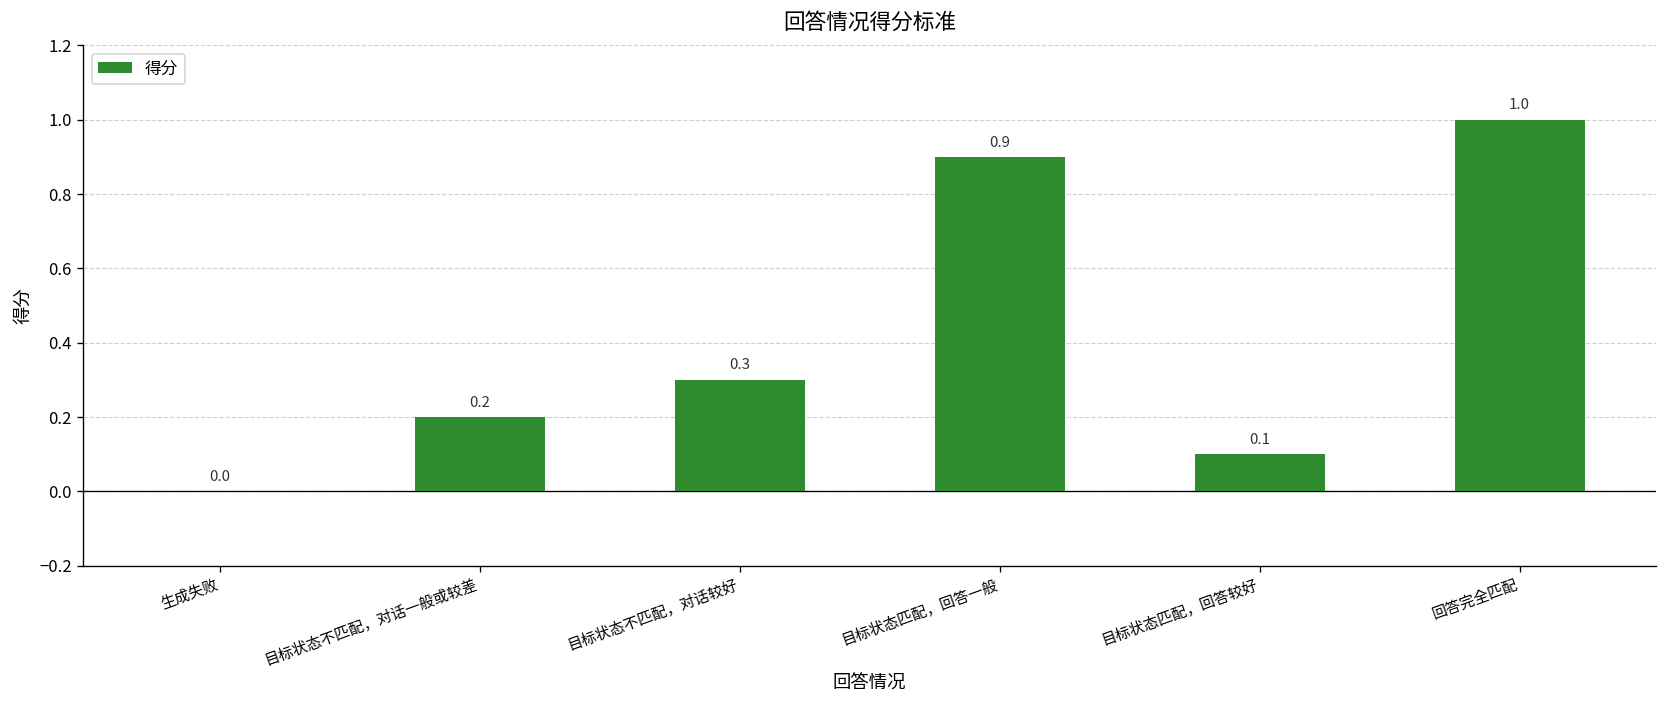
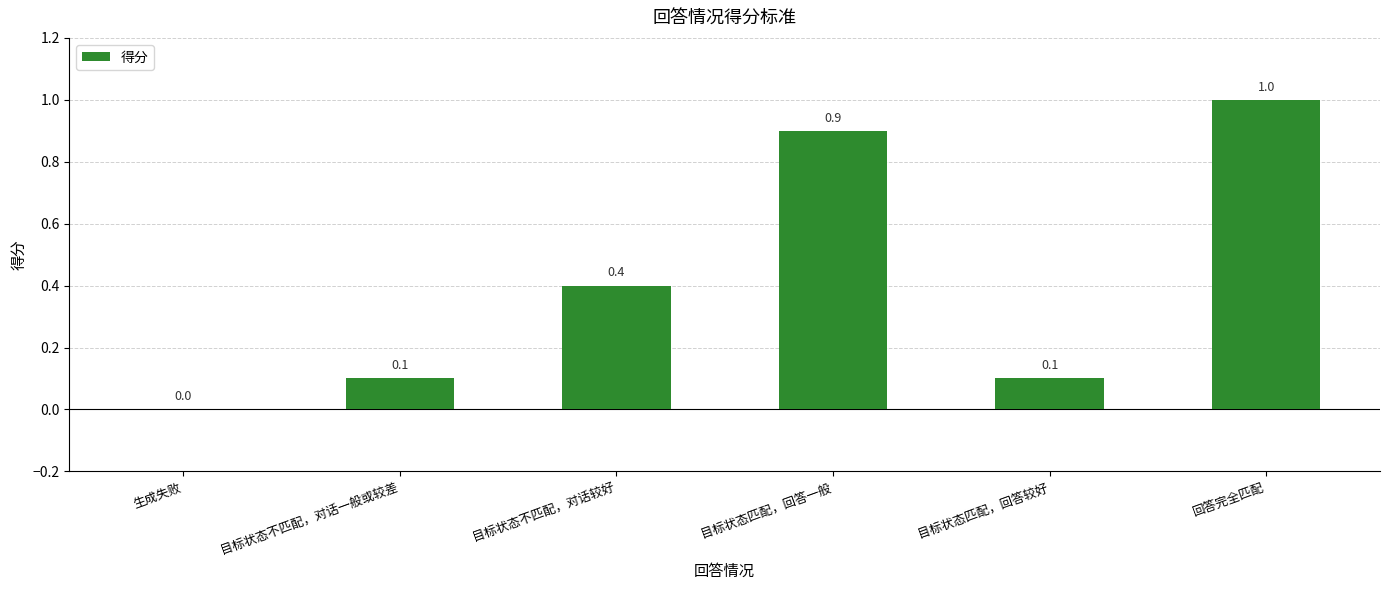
  {
    "生成失败": 0.0,
-   "目标状态不匹配，对话一般或较差": 0.2,
-   "目标状态不匹配，对话较好": 0.3,
+   "目标状态不匹配，对话一般或较差": 0.1,
+   "目标状态不匹配，对话较好": 0.4,
    "目标状态匹配，回答一般": 0.9,
    "目标状态匹配，回答较好": 0.1,
    "回答完全匹配": 1.0
  }
